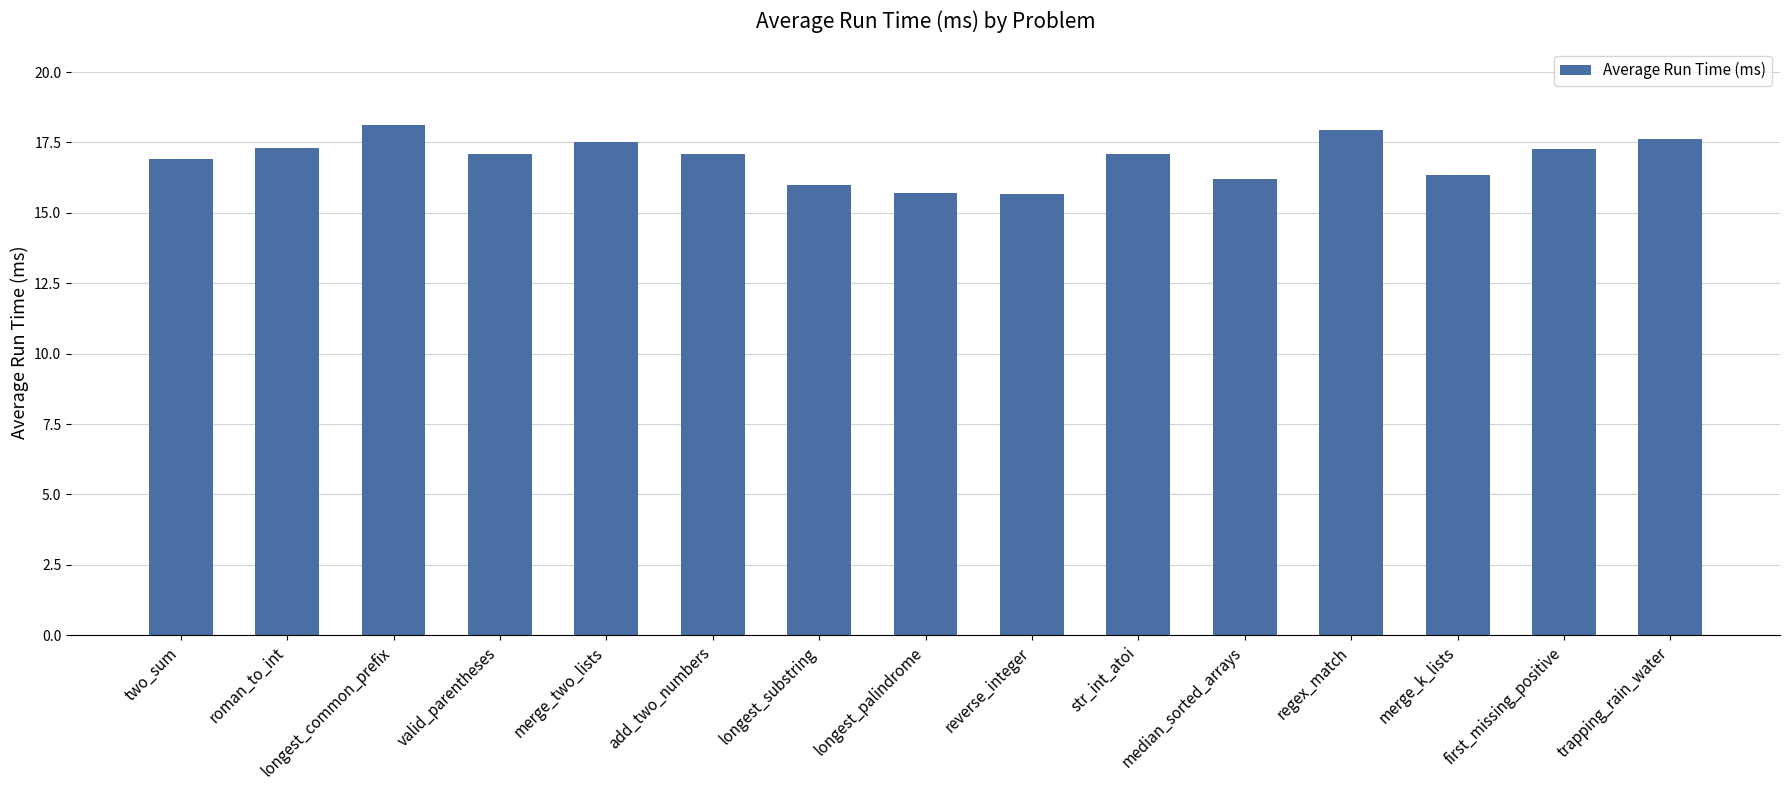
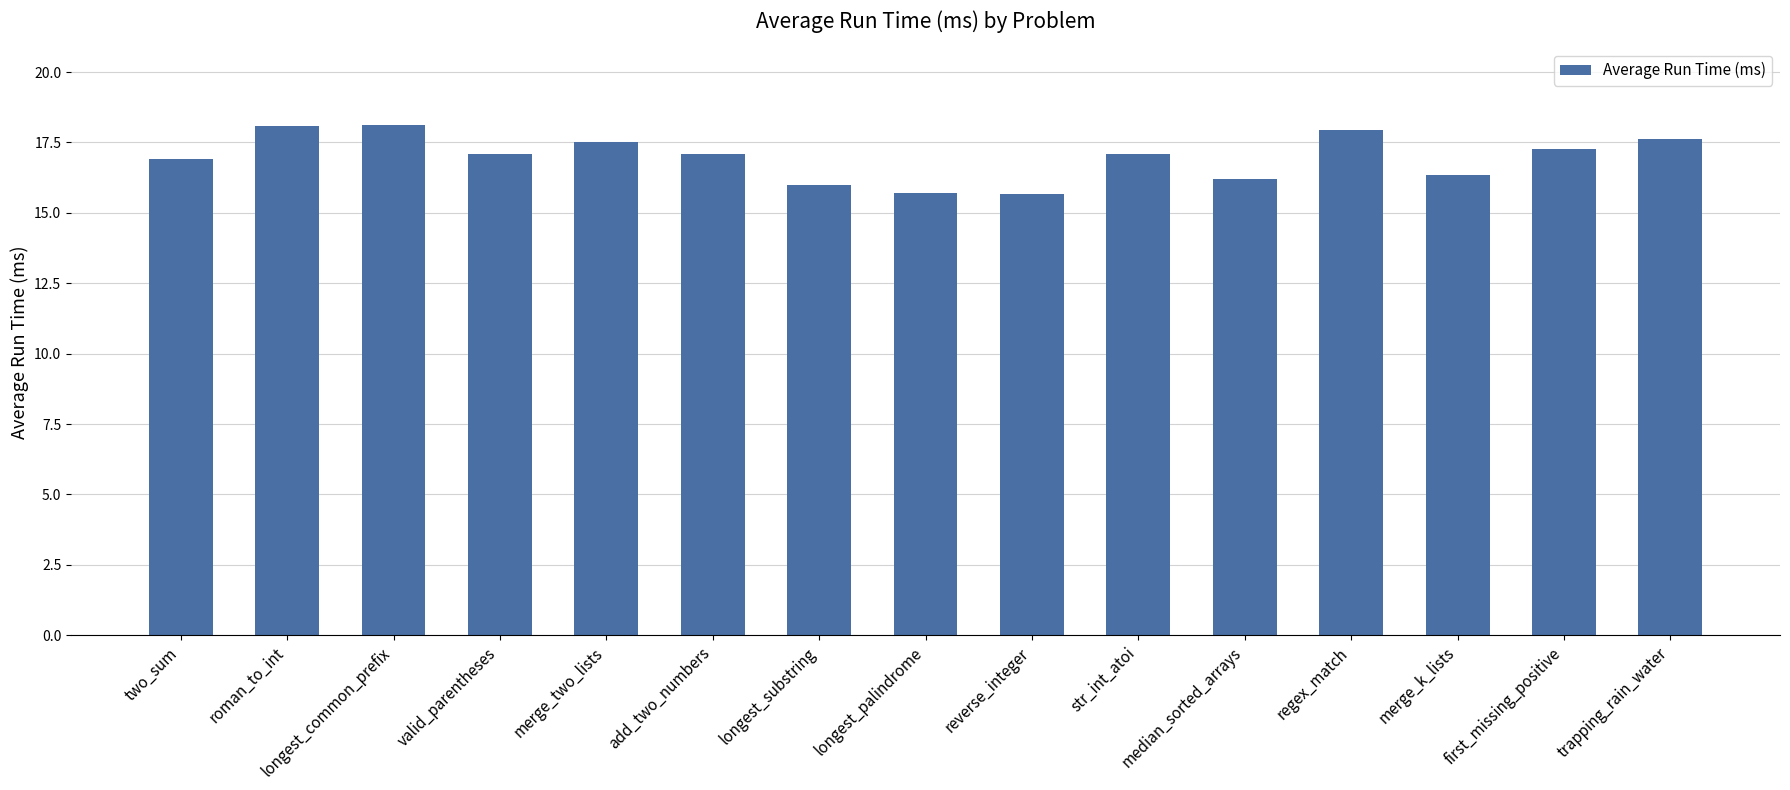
  {
    "two_sum": 16.9,
-   "roman_to_int": 17.3,
+   "roman_to_int": 18.1,
    "longest_common_prefix": 18.1,
    "valid_parentheses": 17.1,
    "merge_two_lists": 17.5,
    "add_two_numbers": 17.1,
    "longest_substring": 16.0,
    "longest_palindrome": 15.7,
    "reverse_integer": 15.7,
    "str_int_atoi": 17.1,
    "median_sorted_arrays": 16.2,
    "regex_match": 17.9,
    "merge_k_lists": 16.3,
    "first_missing_positive": 17.3,
    "trapping_rain_water": 17.6
  }
